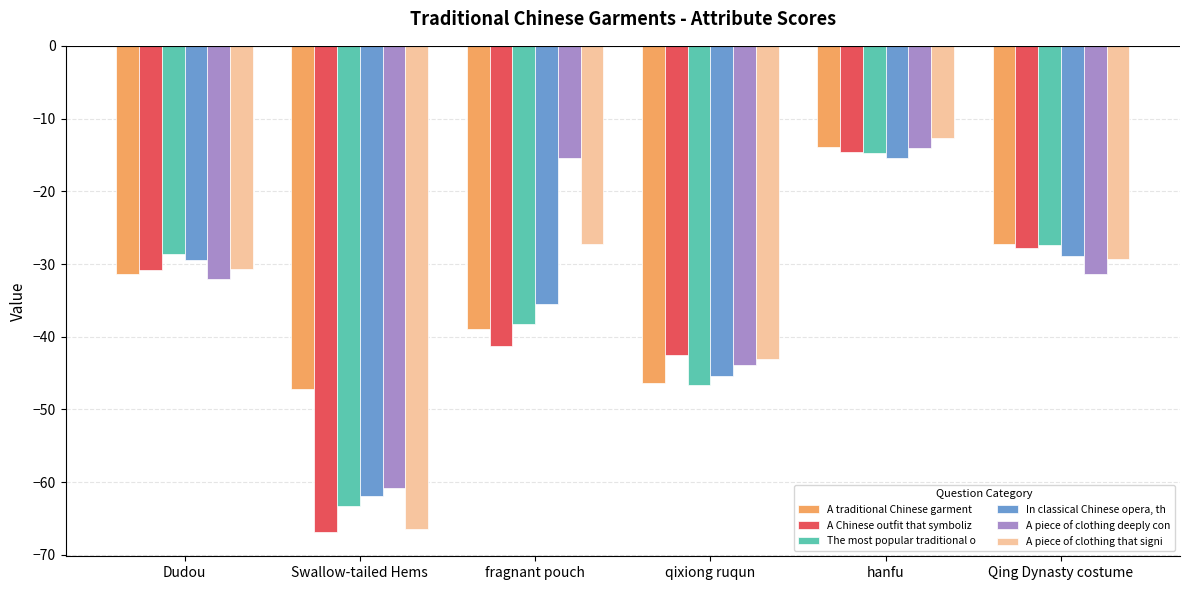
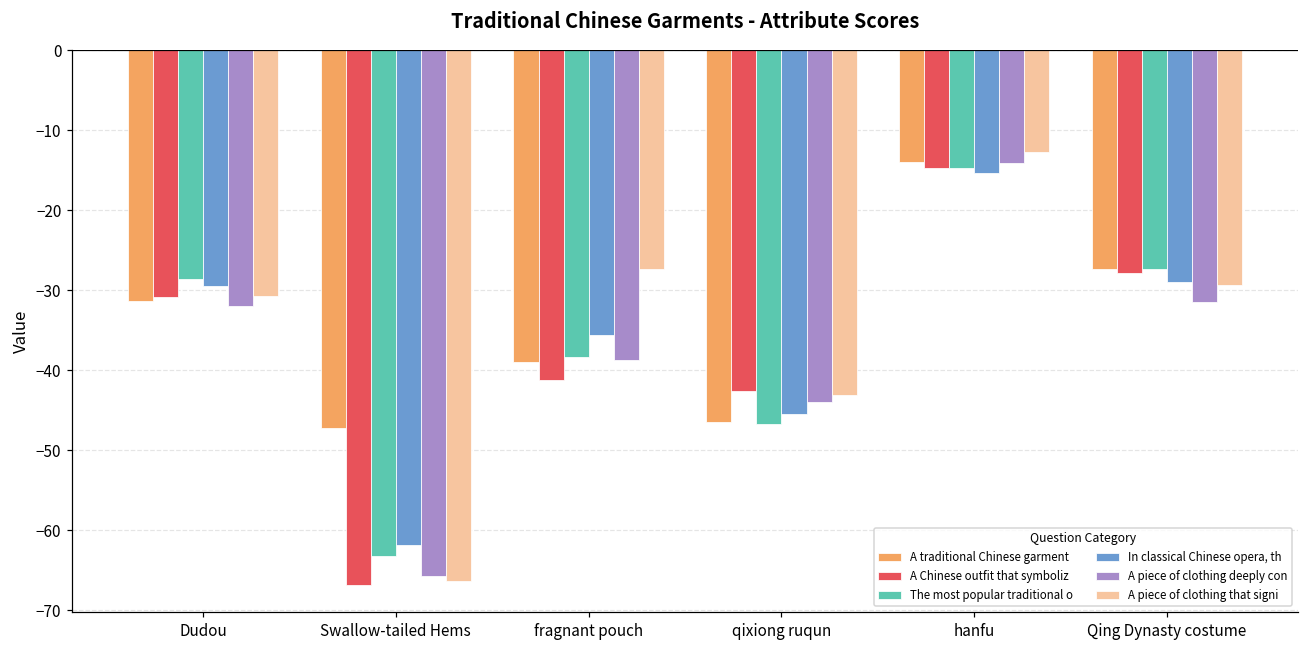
  {
    "A traditional Chinese garment": {
      "Dudou": -31,
      "Swallow-tailed Hems": -47,
      "fragnant pouch": -39,
      "qixiong ruqun": -46,
      "hanfu": -14,
      "Qing Dynasty costume": -27
    },
    "A Chinese outfit that symboliz": {
      "Dudou": -31,
      "Swallow-tailed Hems": -67,
      "fragnant pouch": -41,
      "qixiong ruqun": -43,
      "hanfu": -15,
      "Qing Dynasty costume": -28
    },
    "A piece of clothing deeply con": {
      "Dudou": -32,
-     "Swallow-tailed Hems": -61,
-     "fragnant pouch": -15,
+     "Swallow-tailed Hems": -66,
+     "fragnant pouch": -39,
      "qixiong ruqun": -44,
      "hanfu": -14,
      "Qing Dynasty costume": -31
    },
    "A piece of clothing that signi": {
      "Dudou": -31,
      "Swallow-tailed Hems": -66,
      "fragnant pouch": -27,
      "qixiong ruqun": -43,
      "hanfu": -13,
      "Qing Dynasty costume": -29
    }
  }
